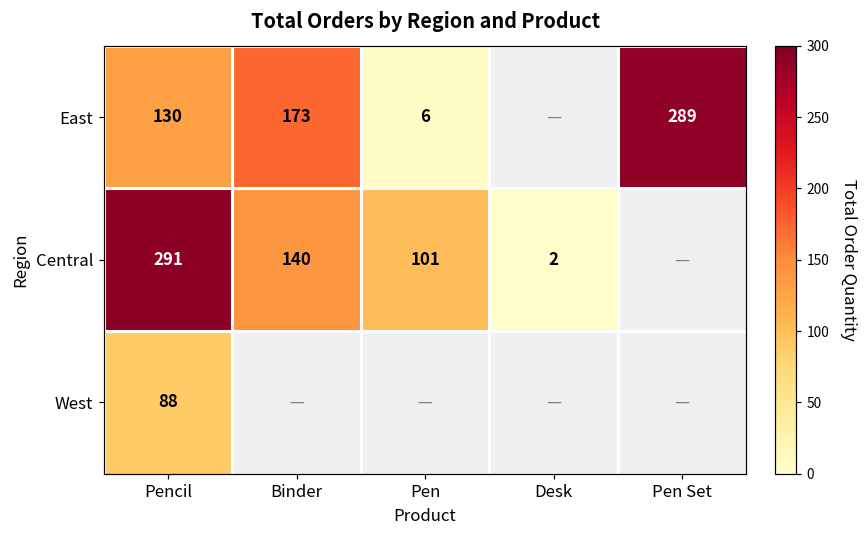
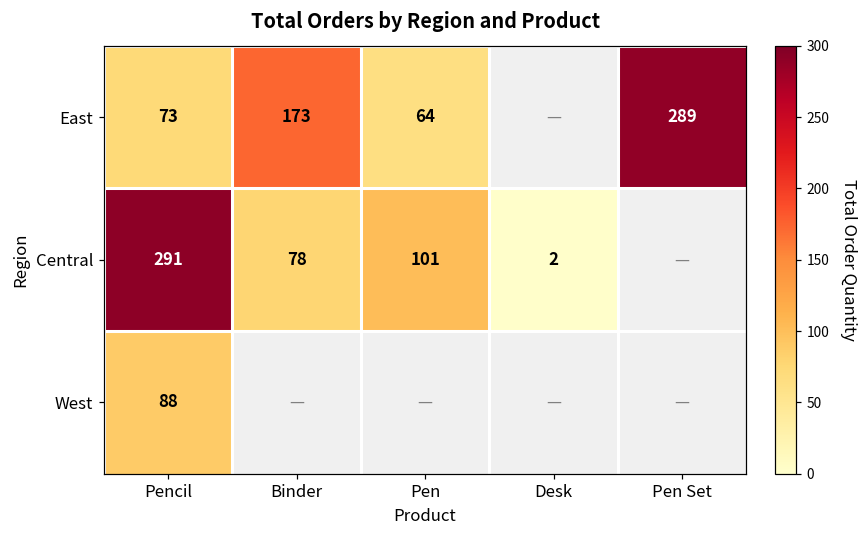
  {
    "East": {
-     "Pencil": 130,
+     "Pencil": 73,
      "Binder": 173,
-     "Pen": 6,
+     "Pen": 64,
      "Pen Set": 289
    },
    "Central": {
      "Pencil": 291,
-     "Binder": 140,
+     "Binder": 78,
      "Pen": 101,
      "Desk": 2
    },
    "West": {
      "Pencil": 88
    }
  }
